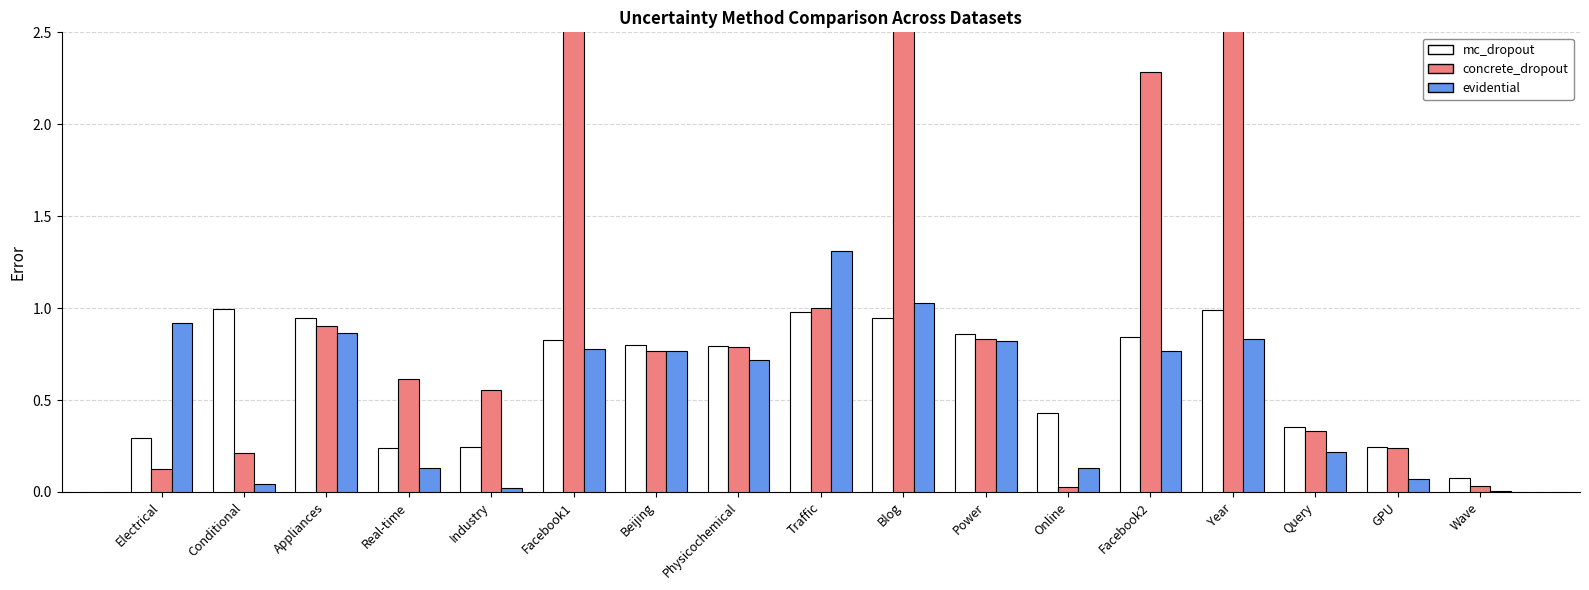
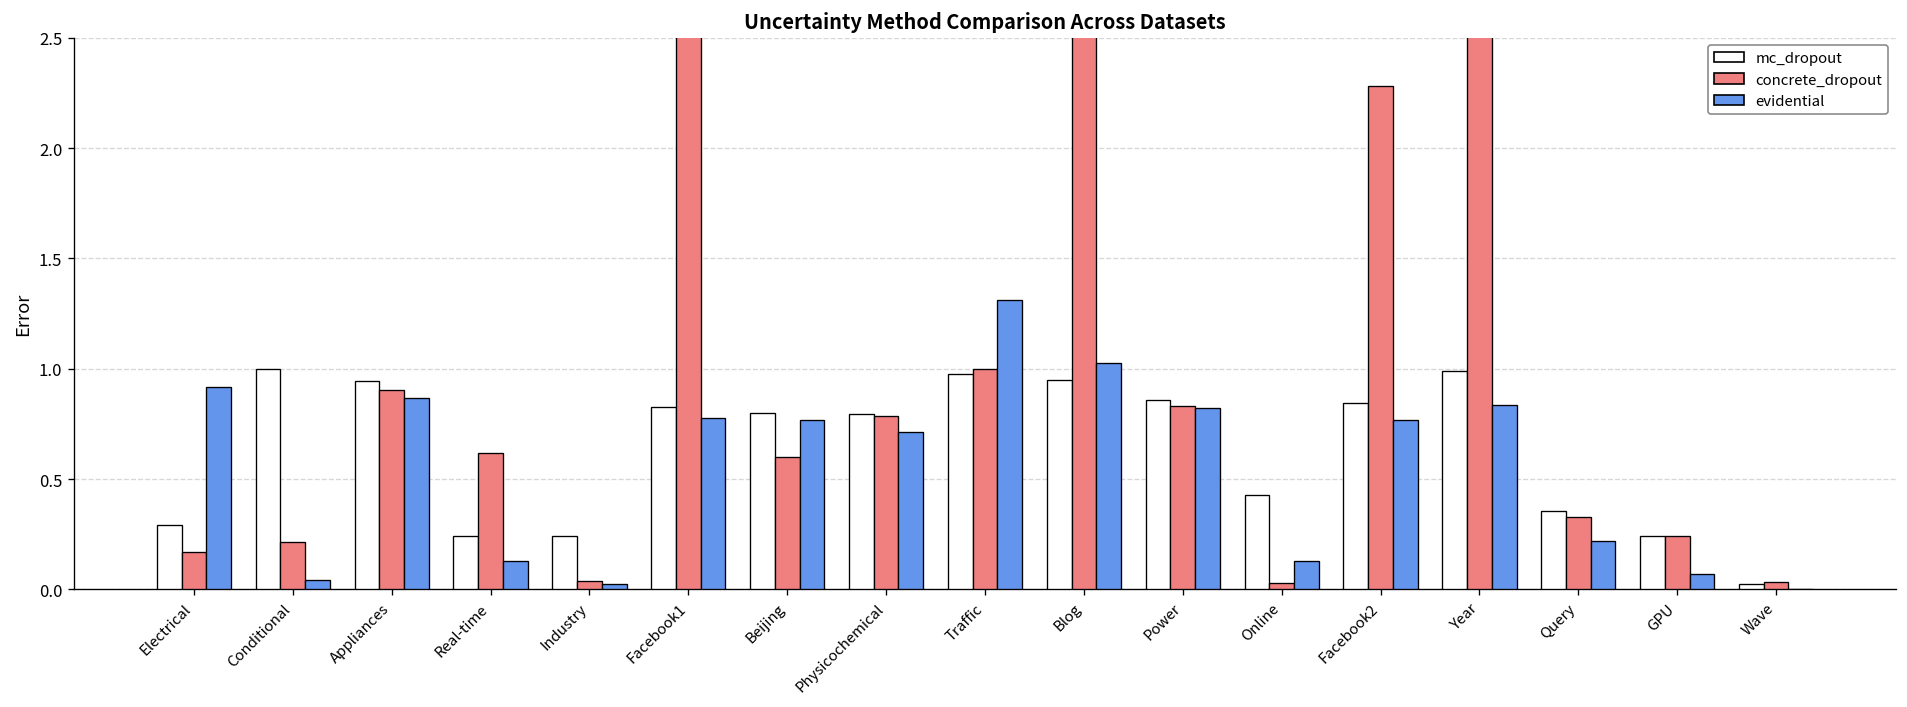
  {
    "mc_dropout": {
      "Electrical": 0.29,
      "Conditional": 1.00,
      "Appliances": 0.94,
      "Real-time": 0.24,
      "Industry": 0.24,
      "Facebook1": 0.83,
      "Beijing": 0.80,
      "Physicochemical": 0.79,
      "Traffic": 0.98,
      "Blog": 0.95,
      "Power": 0.86,
      "Online": 0.43,
      "Facebook2": 0.84,
      "Year": 0.99,
      "Query": 0.35,
      "GPU": 0.24,
-     "Wave": 0.08
+     "Wave": 0.03
    },
    "concrete_dropout": {
-     "Electrical": 0.12,
+     "Electrical": 0.17,
      "Conditional": 0.21,
      "Appliances": 0.90,
      "Real-time": 0.62,
-     "Industry": 0.56,
-     "Beijing": 0.76,
+     "Industry": 0.04,
+     "Beijing": 0.60,
      "Physicochemical": 0.79,
      "Traffic": 1.00,
      "Power": 0.83,
      "Online": 0.03,
      "Facebook2": 2.28,
      "Query": 0.33,
      "GPU": 0.24,
      "Wave": 0.03
    },
    "evidential": {
      "Electrical": 0.92,
      "Conditional": 0.04,
      "Appliances": 0.87,
      "Real-time": 0.13,
      "Industry": 0.02,
      "Facebook1": 0.77,
      "Beijing": 0.77,
      "Physicochemical": 0.72,
      "Traffic": 1.31,
      "Blog": 1.03,
      "Power": 0.82,
      "Online": 0.13,
      "Facebook2": 0.77,
      "Year": 0.83,
      "Query": 0.22,
      "GPU": 0.07
    }
  }
